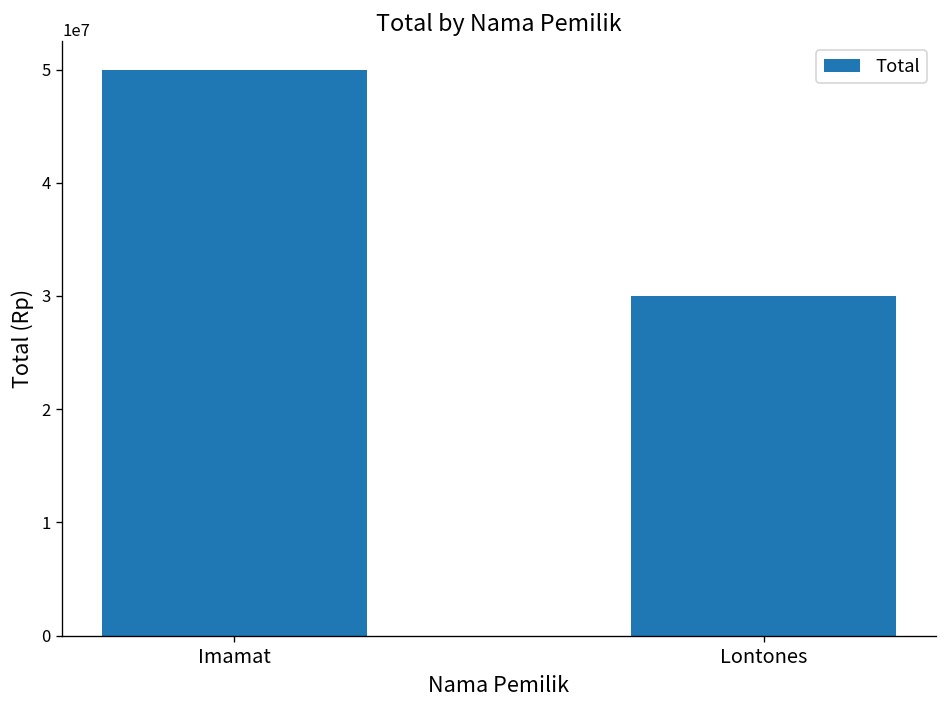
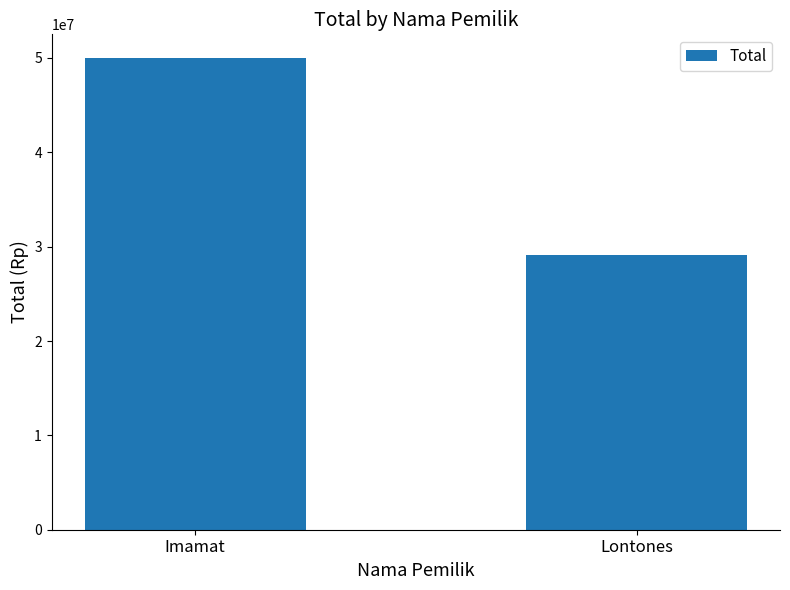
  {
    "Imamat": 50000000,
-   "Lontones": 30000000
+   "Lontones": 29000000
  }
